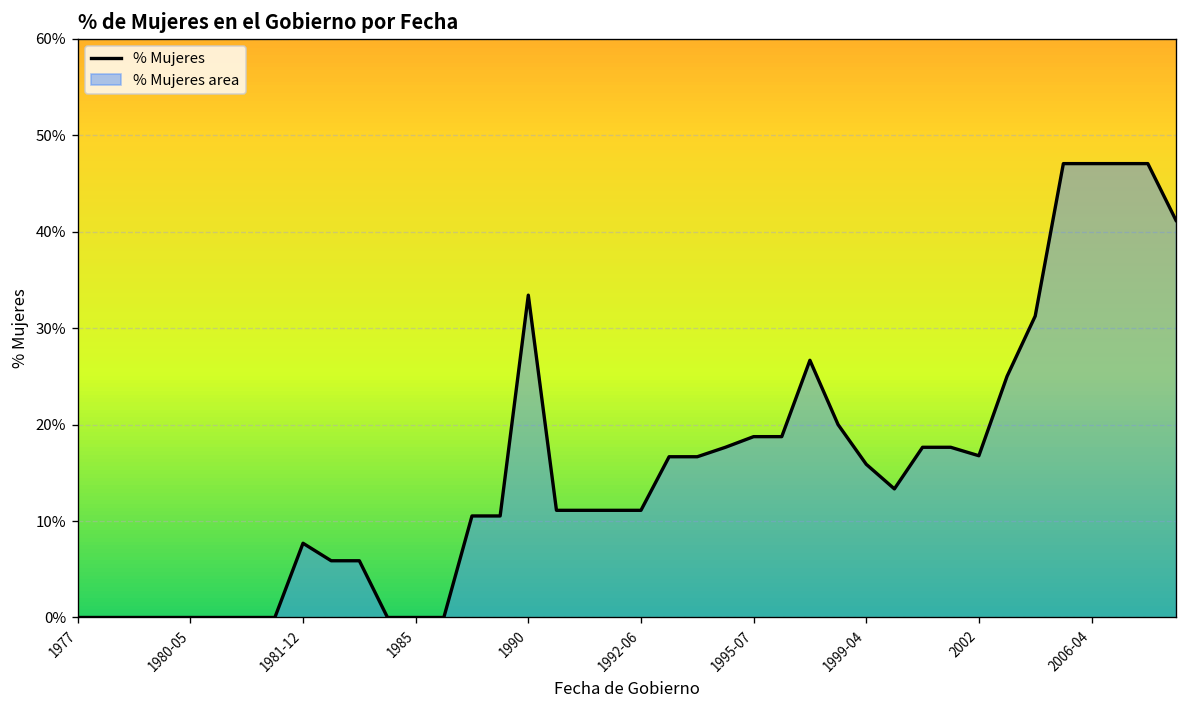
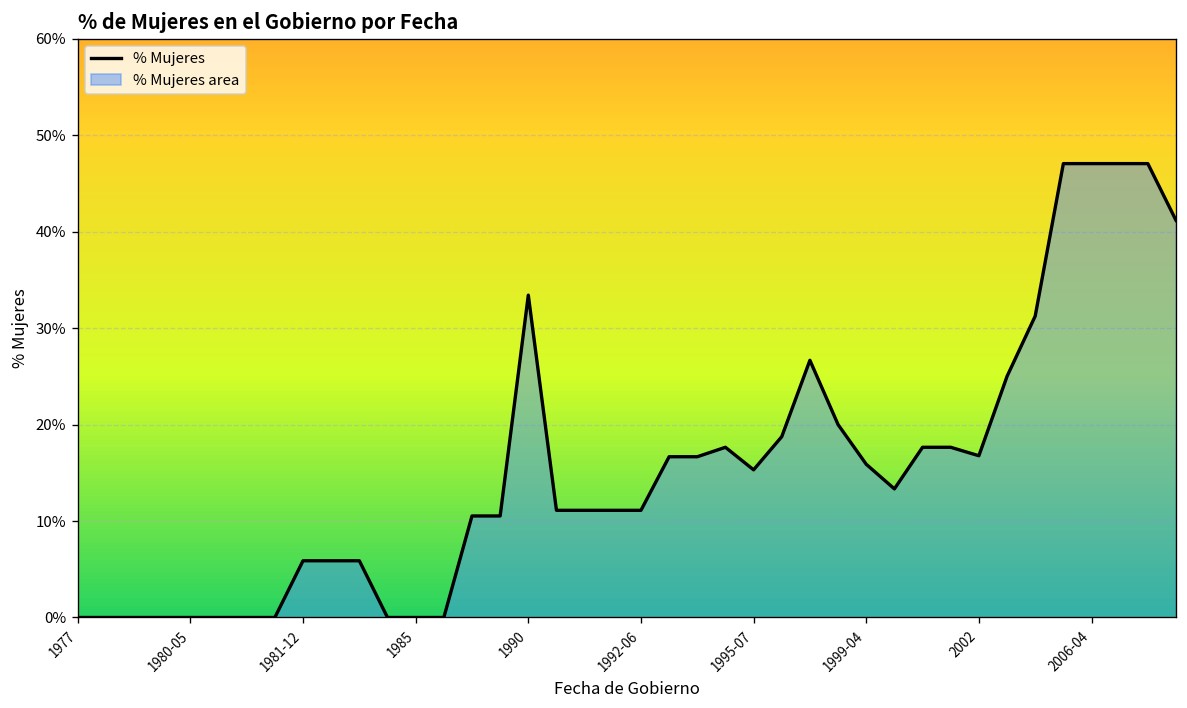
  {
    "1977": "0%",
    "1980-05": "0%",
-   "1981-12": "8%",
+   "1981-12": "6%",
    "1985": "0%",
    "1990": "33%",
    "1992-06": "11%",
-   "1995-07": "19%",
+   "1995-07": "15%",
    "1999-04": "16%",
    "2002": "17%",
    "2006-04": "47%"
  }
